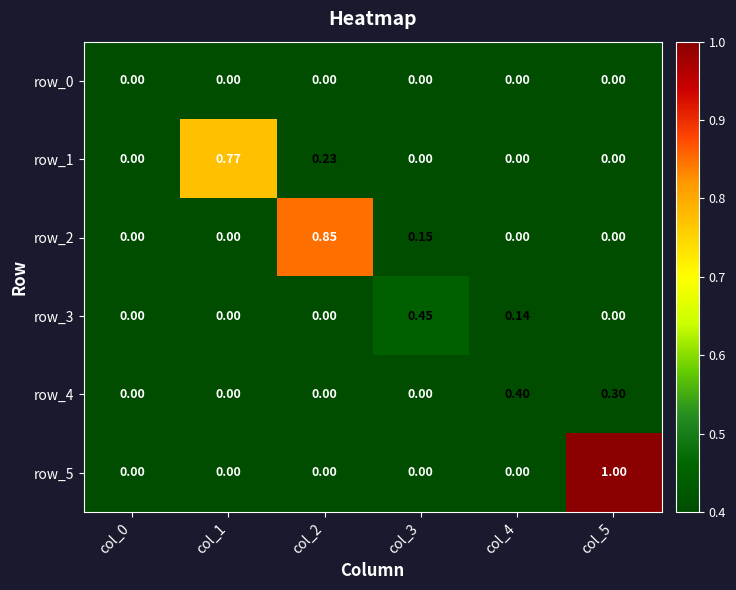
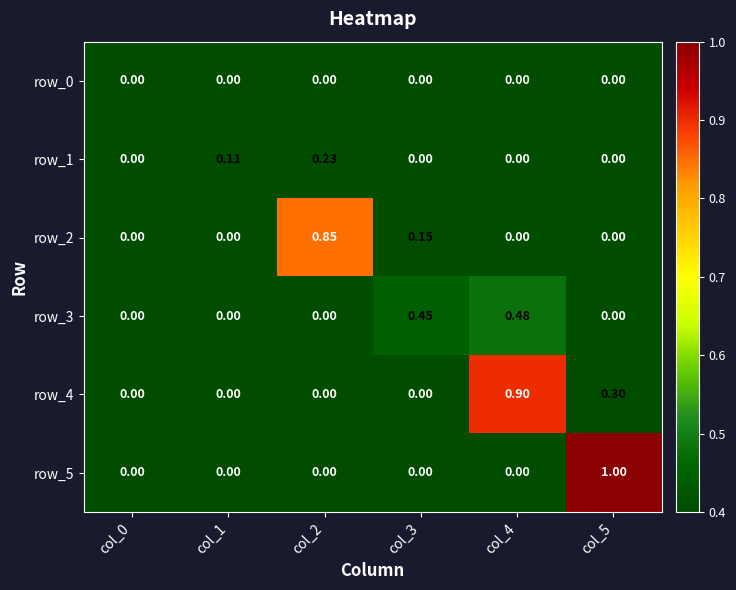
  {
    "row_0": {
      "col_0": 0.00,
      "col_1": 0.00,
      "col_2": 0.00,
      "col_3": 0.00,
      "col_4": 0.00,
      "col_5": 0.00
    },
    "row_1": {
      "col_0": 0.00,
-     "col_1": 0.77,
+     "col_1": 0.11,
      "col_2": 0.23,
      "col_3": 0.00,
      "col_4": 0.00,
      "col_5": 0.00
    },
    "row_2": {
      "col_0": 0.00,
      "col_1": 0.00,
      "col_2": 0.85,
      "col_3": 0.15,
      "col_4": 0.00,
      "col_5": 0.00
    },
    "row_3": {
      "col_0": 0.00,
      "col_1": 0.00,
      "col_2": 0.00,
      "col_3": 0.45,
-     "col_4": 0.14,
+     "col_4": 0.48,
      "col_5": 0.00
    },
    "row_4": {
      "col_0": 0.00,
      "col_1": 0.00,
      "col_2": 0.00,
      "col_3": 0.00,
-     "col_4": 0.40,
+     "col_4": 0.90,
      "col_5": 0.30
    },
    "row_5": {
      "col_0": 0.00,
      "col_1": 0.00,
      "col_2": 0.00,
      "col_3": 0.00,
      "col_4": 0.00,
      "col_5": 1.00
    }
  }
